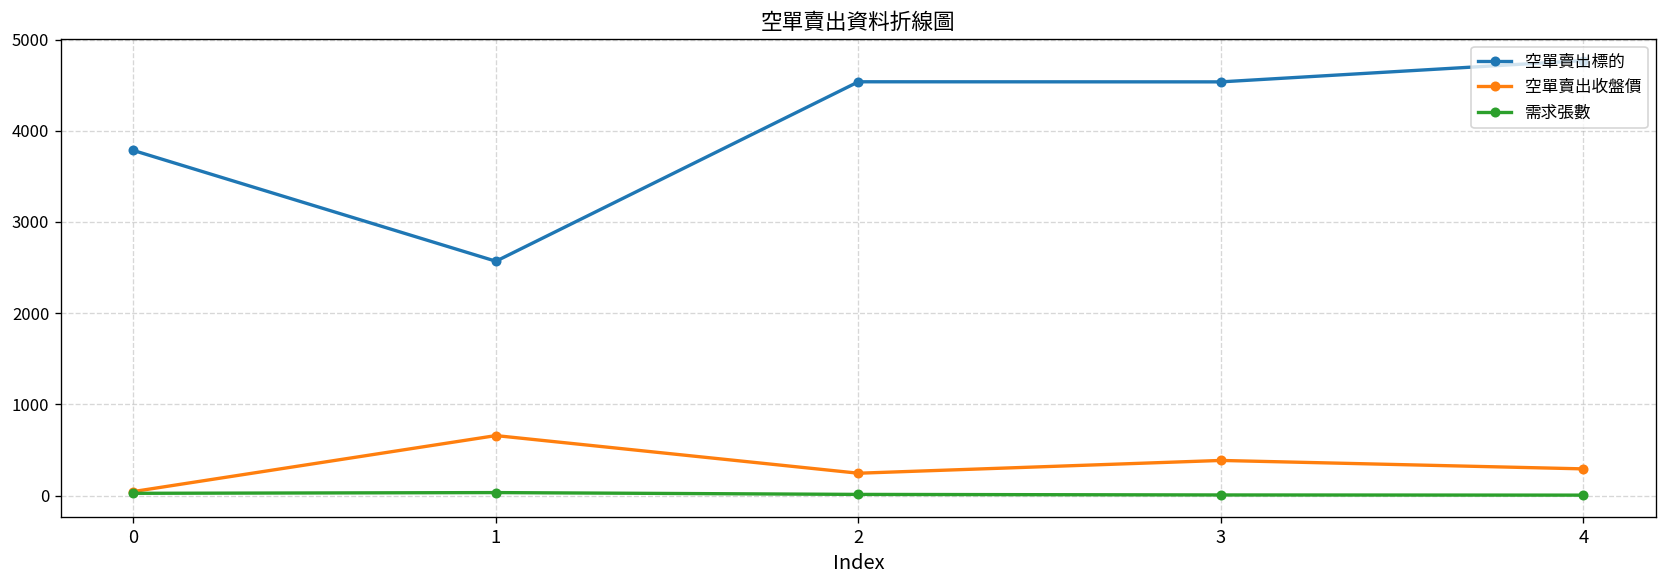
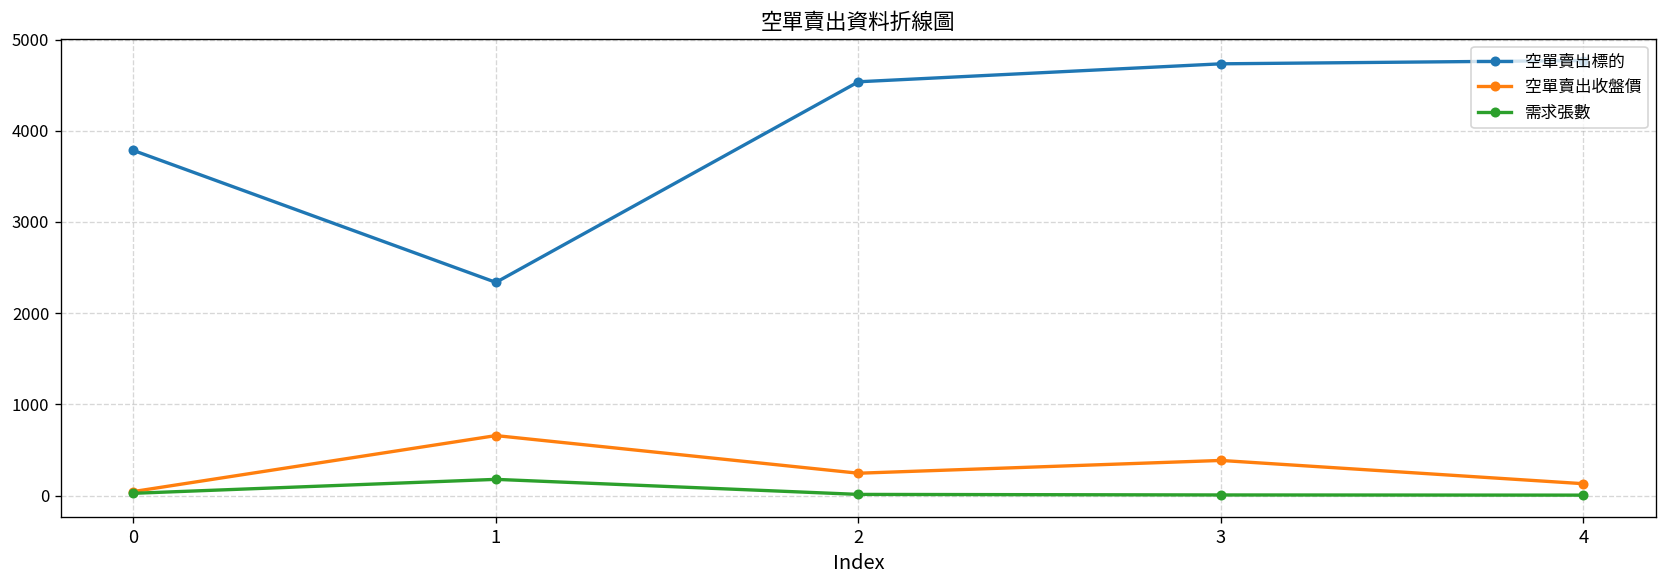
  {
    "空單賣出標的": {
      "0": 3800,
-     "1": 2600,
+     "1": 2300,
      "2": 4500,
-     "3": 4500
+     "3": 4700
    },
    "空單賣出收盤價": {
      "1": 700,
      "2": 200,
      "3": 400,
-     "4": 300
+     "4": 100
    },
    "需求張數": {
-     "1": 0,
+     "1": 200,
      "2": 0,
      "3": 0,
      "4": 0
    }
  }
